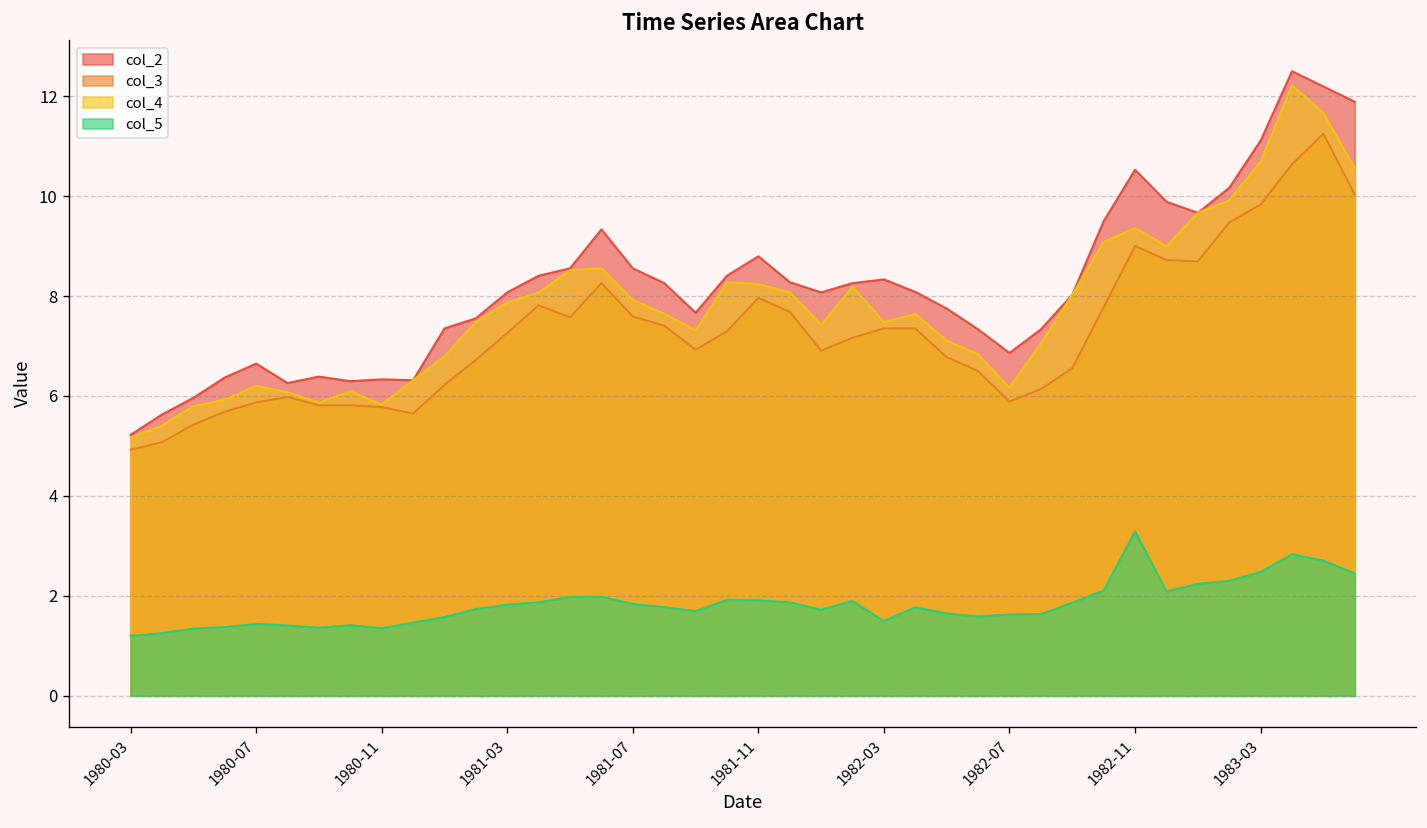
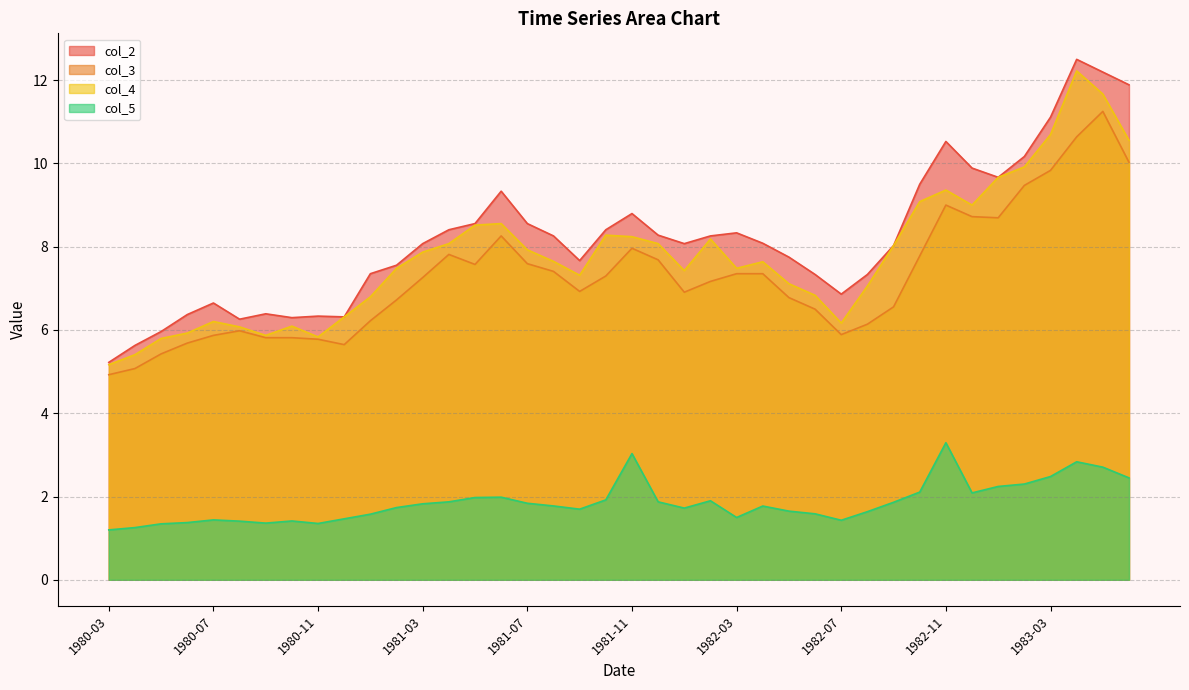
  {
    "col_4": {
      "1980-07": 6.2,
      "1981-03": 7.9,
      "1981-07": 7.9,
      "1981-11": 8.2,
      "1982-03": 7.5,
      "1982-07": 6.2,
      "1982-11": 9.4,
      "1983-03": 10.7
    },
    "col_5": {
      "1980-03": 1.2,
      "1980-07": 1.4,
      "1980-11": 1.4,
      "1981-03": 1.8,
      "1981-07": 1.8,
-     "1981-11": 1.9,
+     "1981-11": 3.0,
      "1982-03": 1.5,
-     "1982-07": 1.6,
+     "1982-07": 1.4,
      "1982-11": 3.3,
      "1983-03": 2.5
    }
  }
